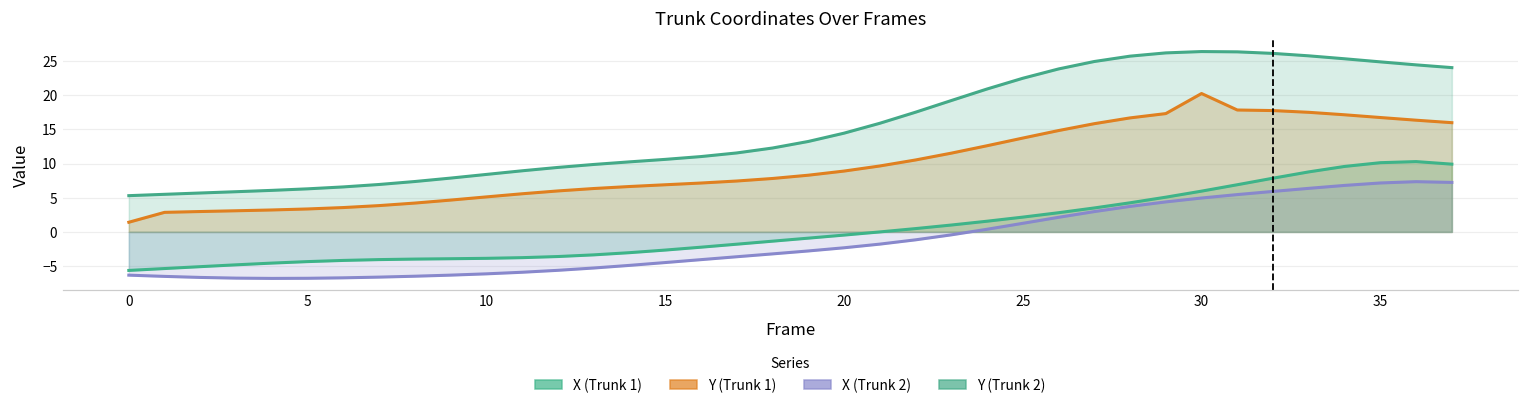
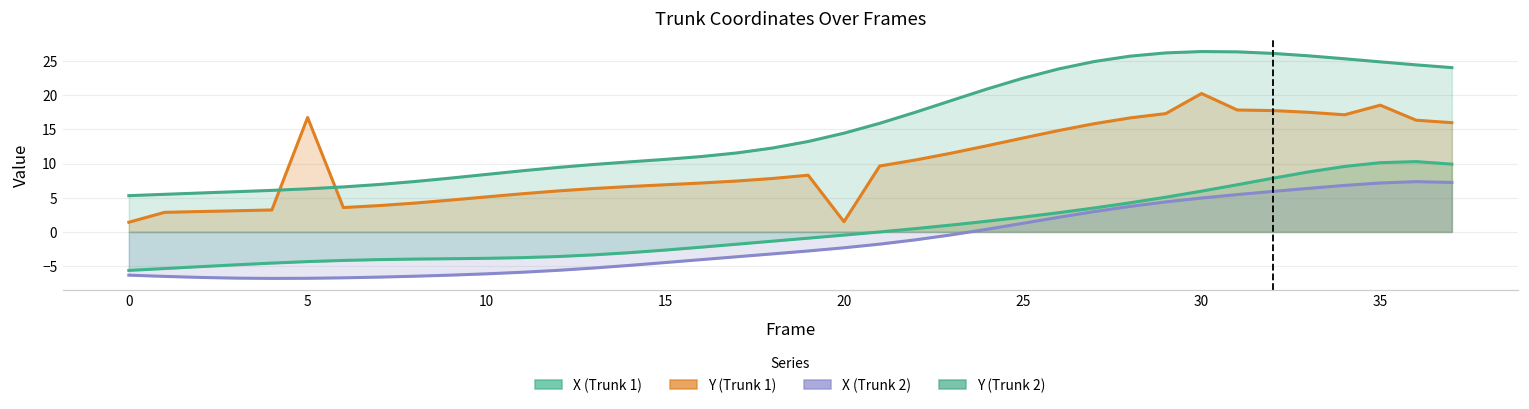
  {
    "Y (Trunk 1)": {
      "0": 1,
-     "5": 3,
+     "5": 17,
      "10": 5,
      "15": 7,
-     "20": 9,
+     "20": 1,
      "25": 14,
      "30": 20,
-     "35": 17
+     "35": 19
    }
  }
